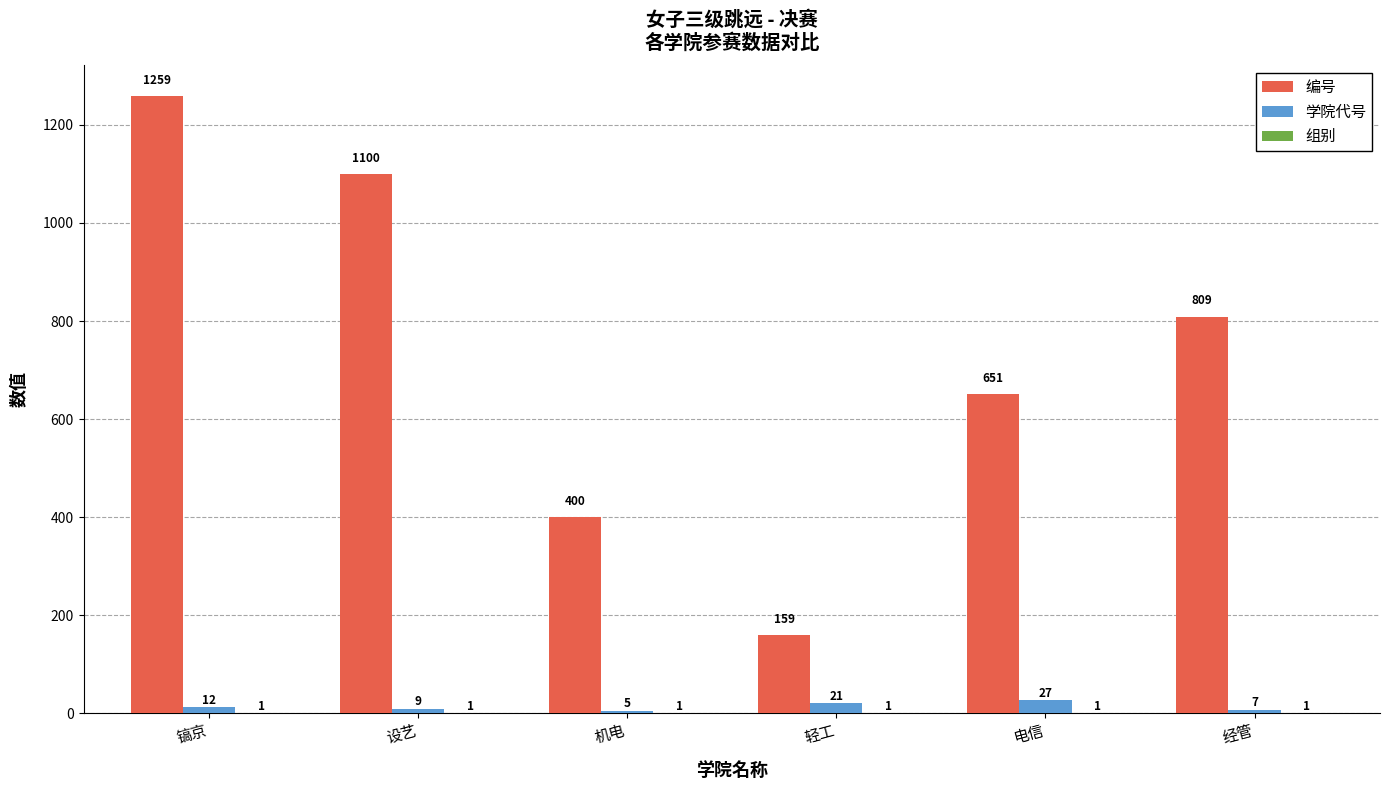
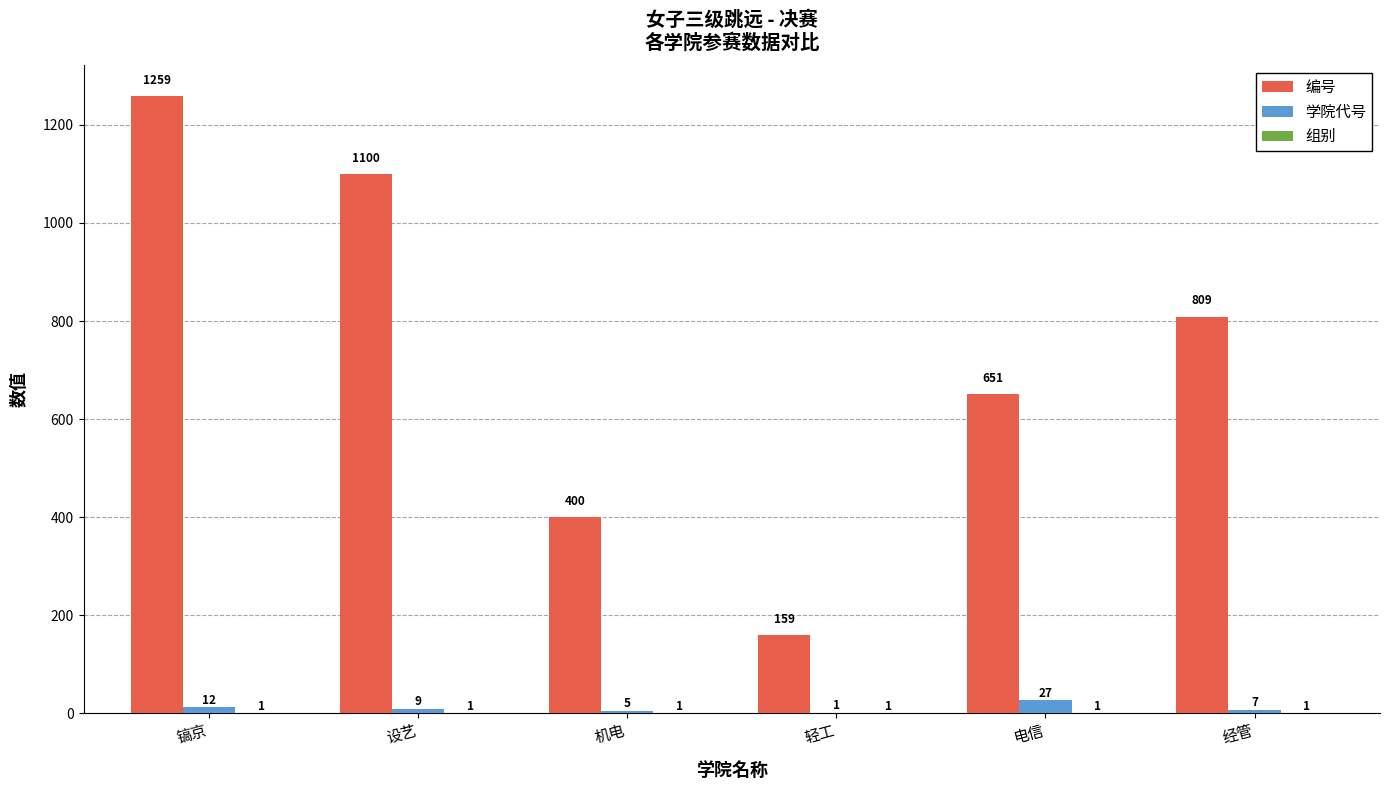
  {
    "编号": {
      "镐京": 1259,
      "设艺": 1100,
      "机电": 400,
      "轻工": 159,
      "电信": 651,
      "经管": 809
    },
    "学院代号": {
      "镐京": 12,
      "设艺": 9,
      "机电": 5,
-     "轻工": 21,
+     "轻工": 1,
      "电信": 27,
      "经管": 7
    },
    "组别": {
      "镐京": 1,
      "设艺": 1,
      "机电": 1,
      "轻工": 1,
      "电信": 1,
      "经管": 1
    }
  }
